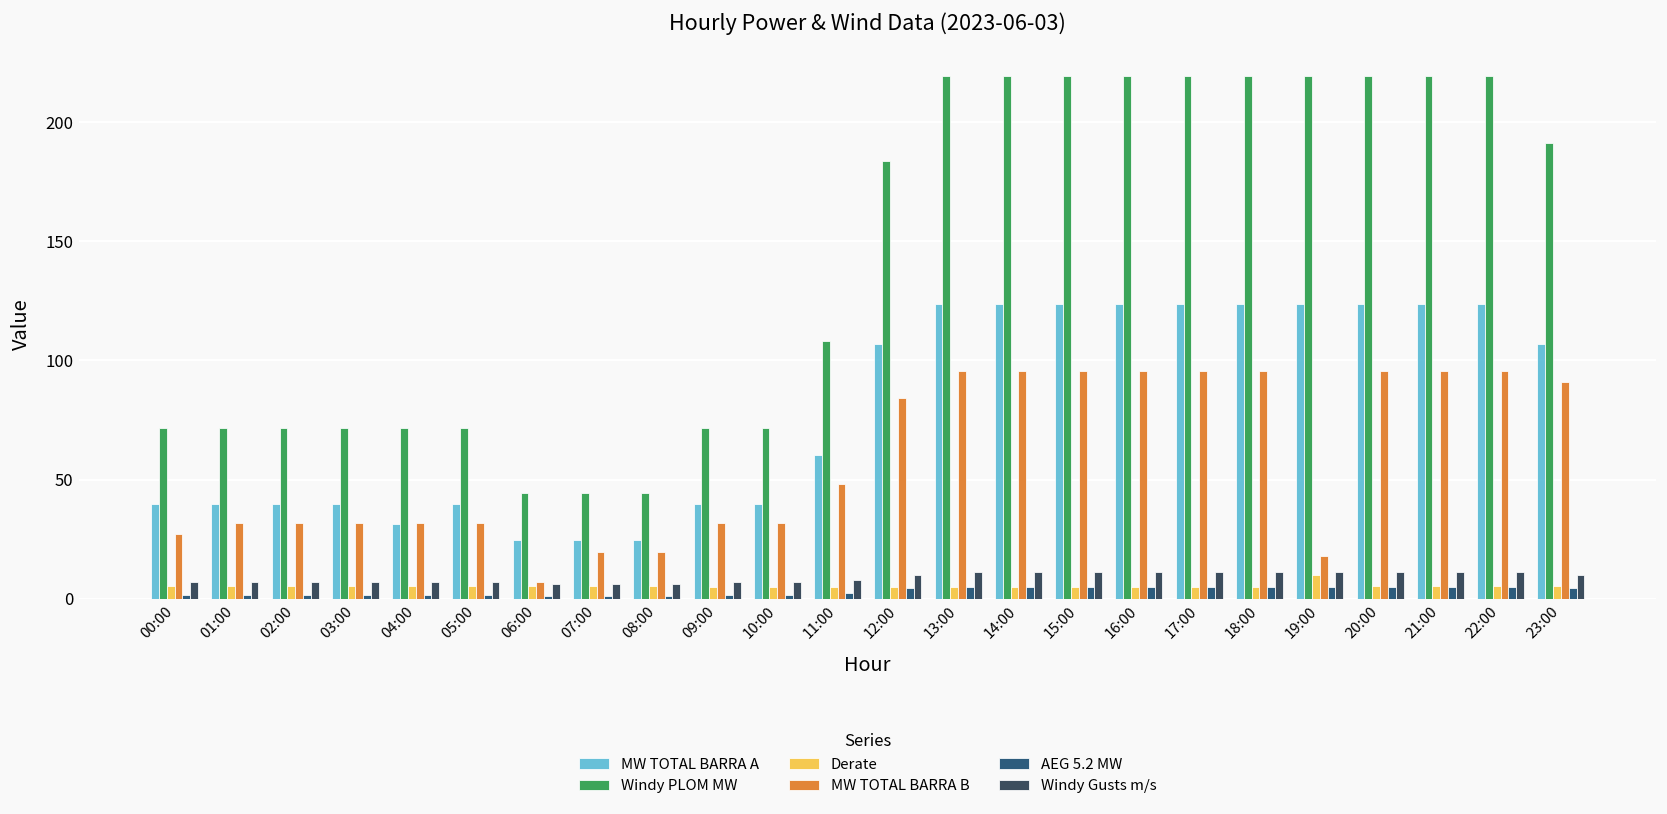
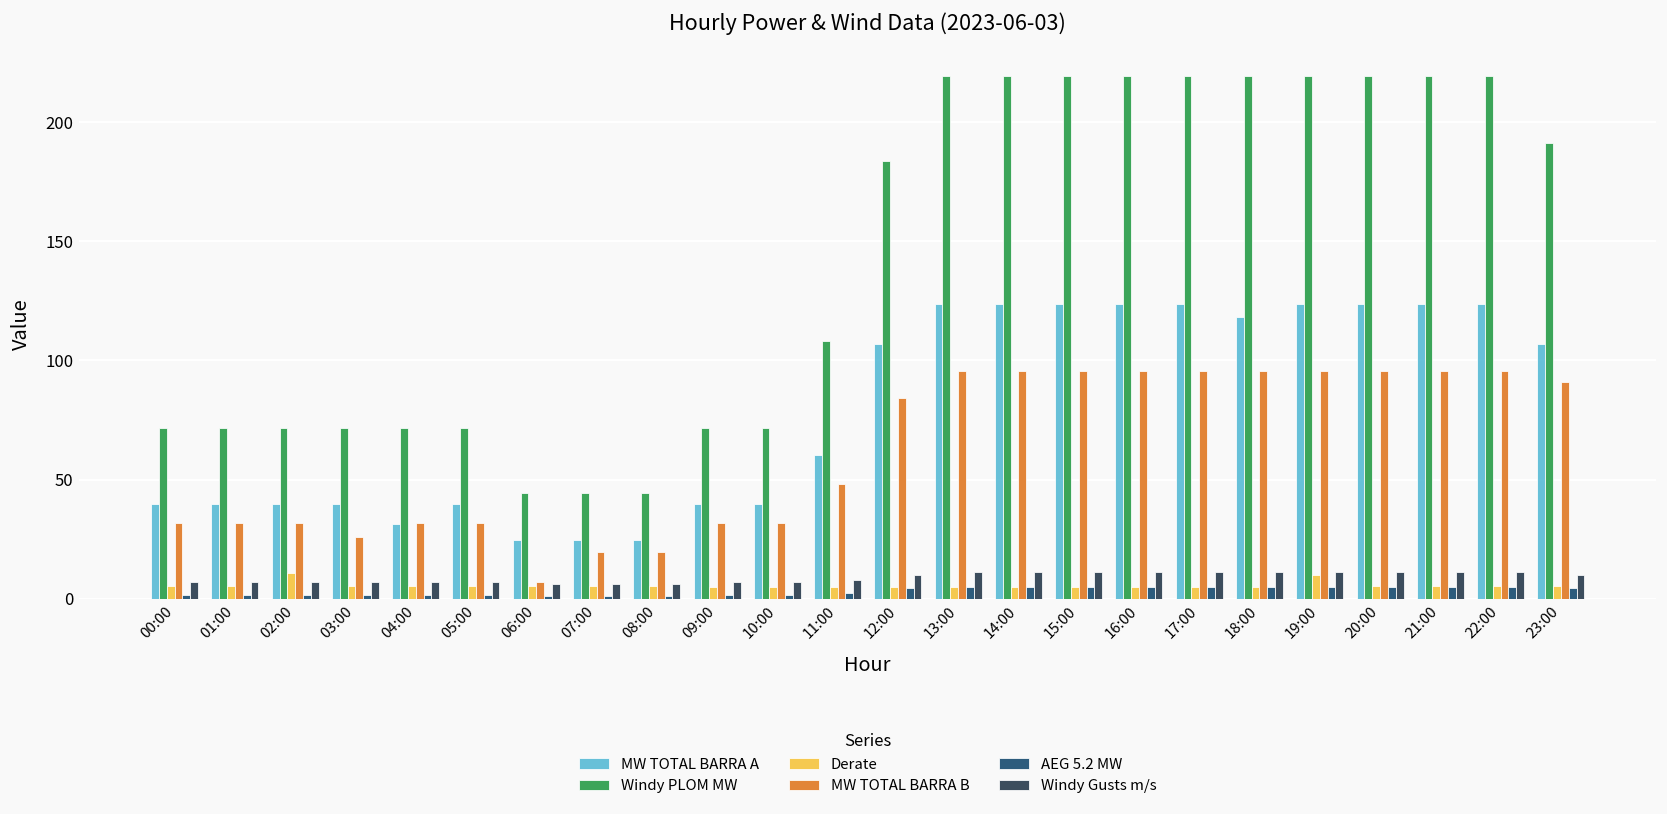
  {
    "MW TOTAL BARRA A": {
      "00:00": 40,
      "01:00": 40,
      "02:00": 40,
      "03:00": 40,
      "04:00": 31,
      "05:00": 40,
      "06:00": 25,
      "07:00": 25,
      "08:00": 25,
      "09:00": 40,
      "10:00": 40,
      "11:00": 60,
      "12:00": 107,
      "13:00": 124,
      "14:00": 124,
      "15:00": 124,
      "16:00": 124,
      "17:00": 124,
-     "18:00": 124,
+     "18:00": 118,
      "19:00": 124,
      "20:00": 124,
      "21:00": 124,
      "22:00": 124,
      "23:00": 107
    },
    "Windy PLOM MW": {
      "00:00": 72,
      "01:00": 72,
      "02:00": 72,
      "03:00": 72,
      "04:00": 72,
      "05:00": 72,
      "06:00": 44,
      "07:00": 44,
      "08:00": 44,
      "09:00": 72,
      "10:00": 72,
      "11:00": 108,
      "12:00": 184,
      "13:00": 220,
      "14:00": 220,
      "15:00": 220,
      "16:00": 220,
      "17:00": 220,
      "18:00": 220,
      "19:00": 220,
      "20:00": 220,
      "21:00": 220,
      "22:00": 220,
      "23:00": 191
    },
    "Derate": {
      "00:00": 5,
      "01:00": 5,
-     "02:00": 5,
+     "02:00": 11,
      "03:00": 5,
      "04:00": 5,
      "05:00": 5,
      "06:00": 5,
      "07:00": 5,
      "08:00": 5,
      "09:00": 5,
      "10:00": 5,
      "11:00": 5,
      "12:00": 5,
      "13:00": 5,
      "14:00": 5,
      "15:00": 5,
      "16:00": 5,
      "17:00": 5,
      "18:00": 5,
      "19:00": 10,
      "20:00": 5,
      "21:00": 5,
      "22:00": 5,
      "23:00": 5
    },
    "MW TOTAL BARRA B": {
-     "00:00": 27,
+     "00:00": 32,
      "01:00": 32,
      "02:00": 32,
-     "03:00": 32,
+     "03:00": 26,
      "04:00": 32,
      "05:00": 32,
      "06:00": 7,
      "07:00": 20,
      "08:00": 20,
      "09:00": 32,
      "10:00": 32,
      "11:00": 48,
      "12:00": 84,
      "13:00": 96,
      "14:00": 96,
      "15:00": 96,
      "16:00": 96,
      "17:00": 96,
      "18:00": 96,
-     "19:00": 18,
+     "19:00": 96,
      "20:00": 96,
      "21:00": 96,
      "22:00": 96,
      "23:00": 91
    }
  }
